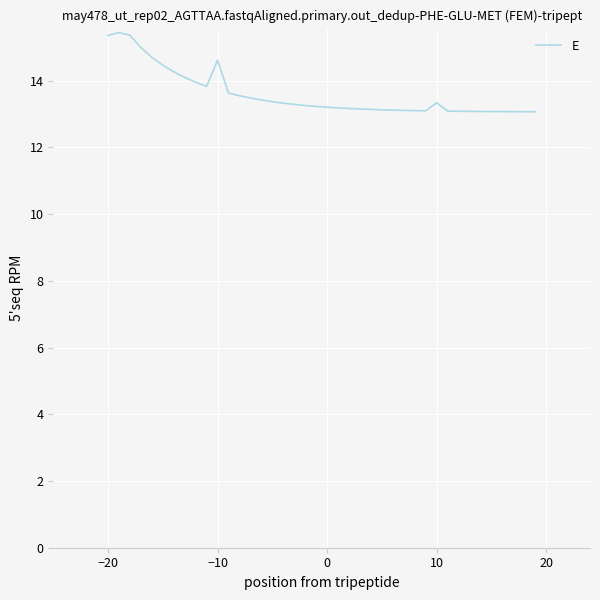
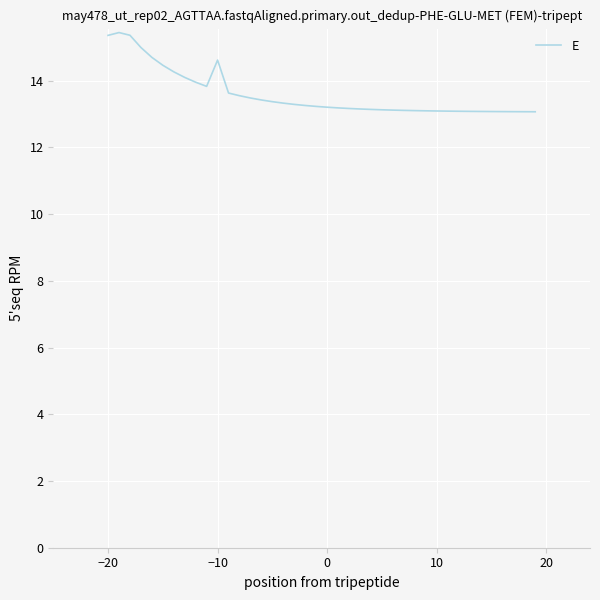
  {
    "−20": 15.4,
    "−10": 14.6,
    "0": 13.2,
-   "10": 13.3
+   "10": 13.1
  }
